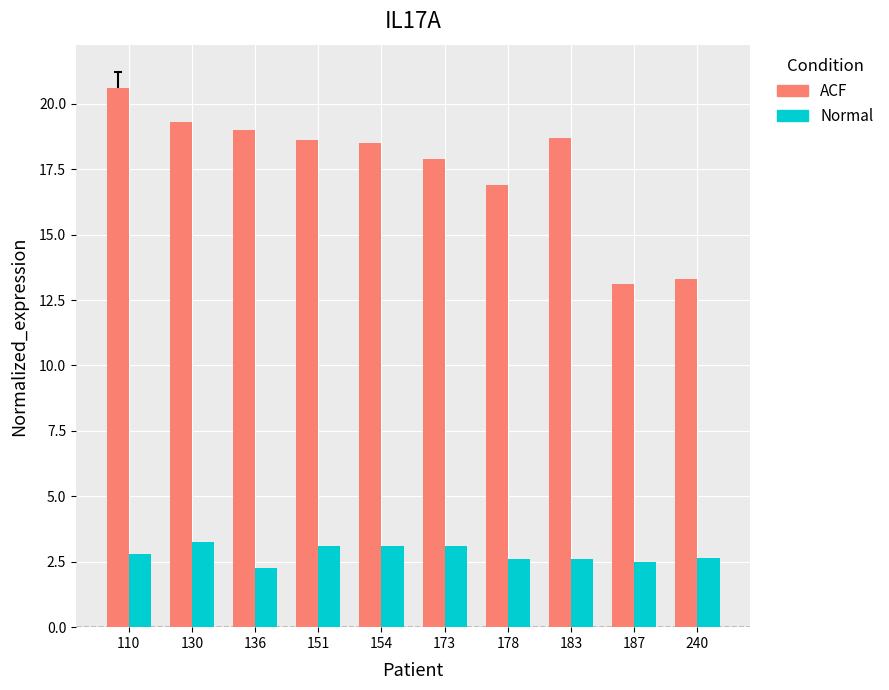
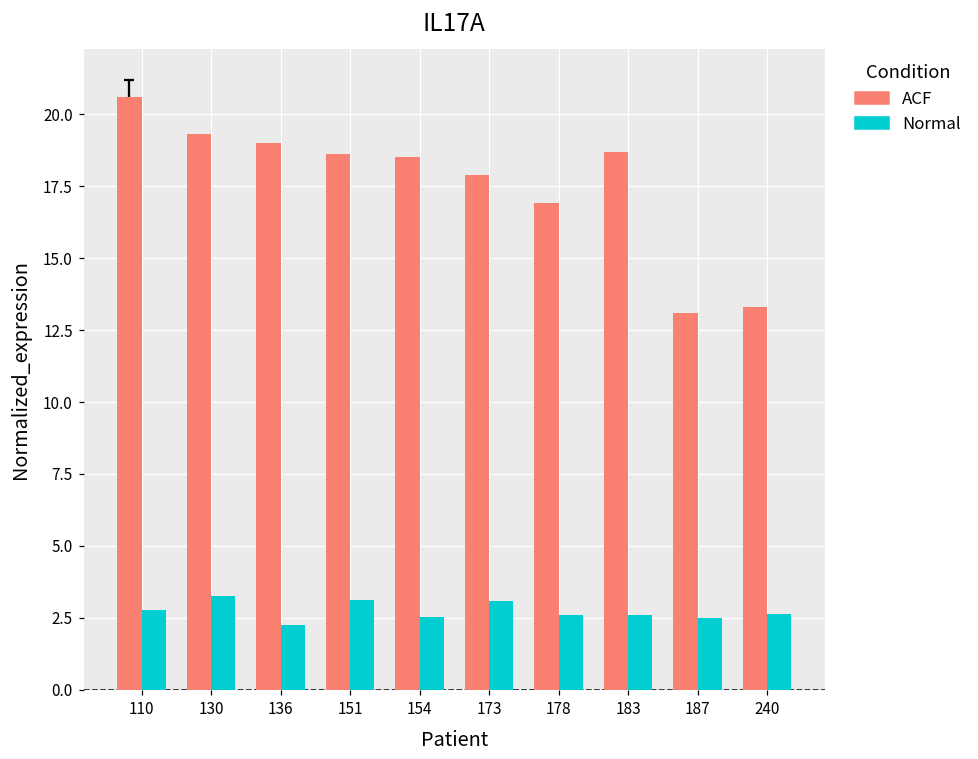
  {
    "ACF": {
      "110": 20.6,
      "130": 19.3,
      "136": 19.0,
      "151": 18.6,
      "154": 18.5,
      "173": 17.9,
      "178": 16.9,
      "183": 18.7,
      "187": 13.1,
      "240": 13.3
    },
    "Normal": {
      "110": 2.8,
      "130": 3.3,
      "136": 2.3,
      "151": 3.1,
-     "154": 3.1,
+     "154": 2.5,
      "173": 3.1,
      "178": 2.6,
      "183": 2.6,
      "187": 2.5,
      "240": 2.6
    }
  }
